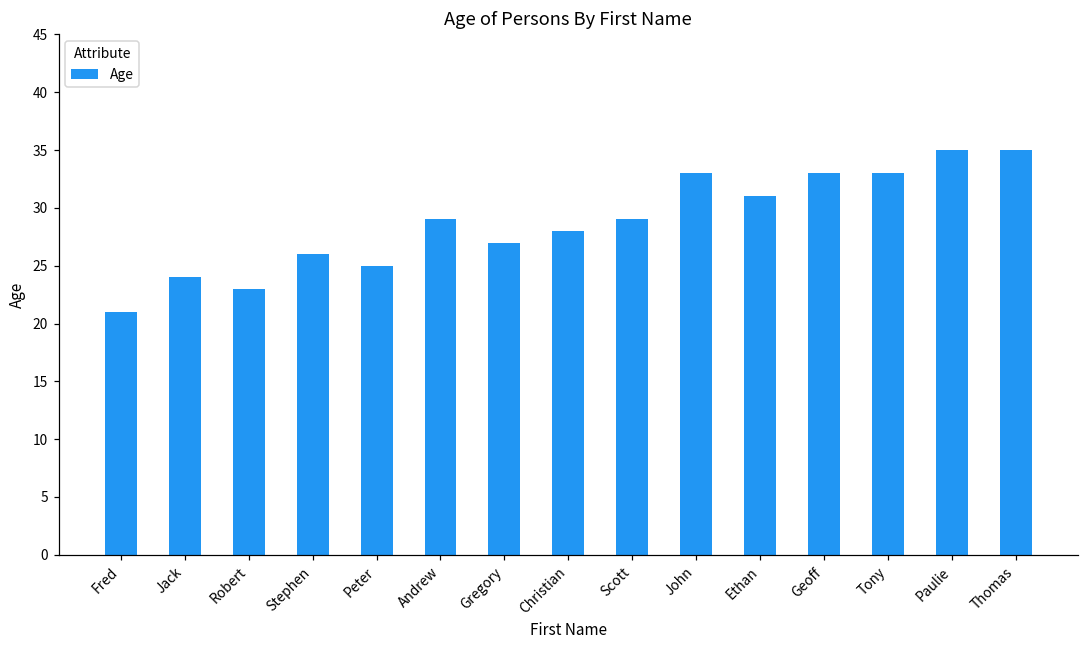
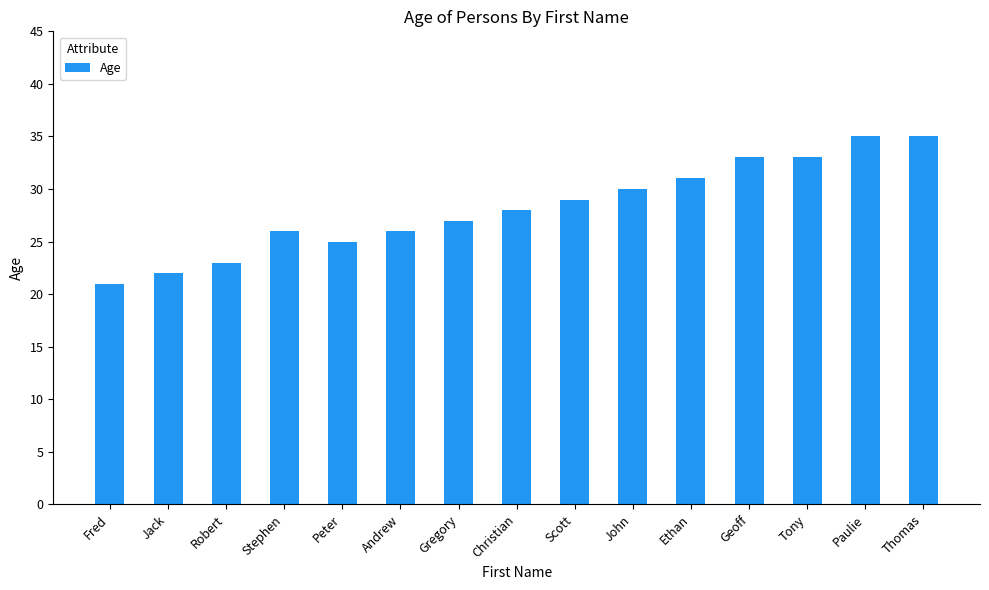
  {
    "Fred": 21,
-   "Jack": 24,
+   "Jack": 22,
    "Robert": 23,
    "Stephen": 26,
    "Peter": 25,
-   "Andrew": 29,
+   "Andrew": 26,
    "Gregory": 27,
    "Christian": 28,
    "Scott": 29,
-   "John": 33,
+   "John": 30,
    "Ethan": 31,
    "Geoff": 33,
    "Tony": 33,
    "Paulie": 35,
    "Thomas": 35
  }
